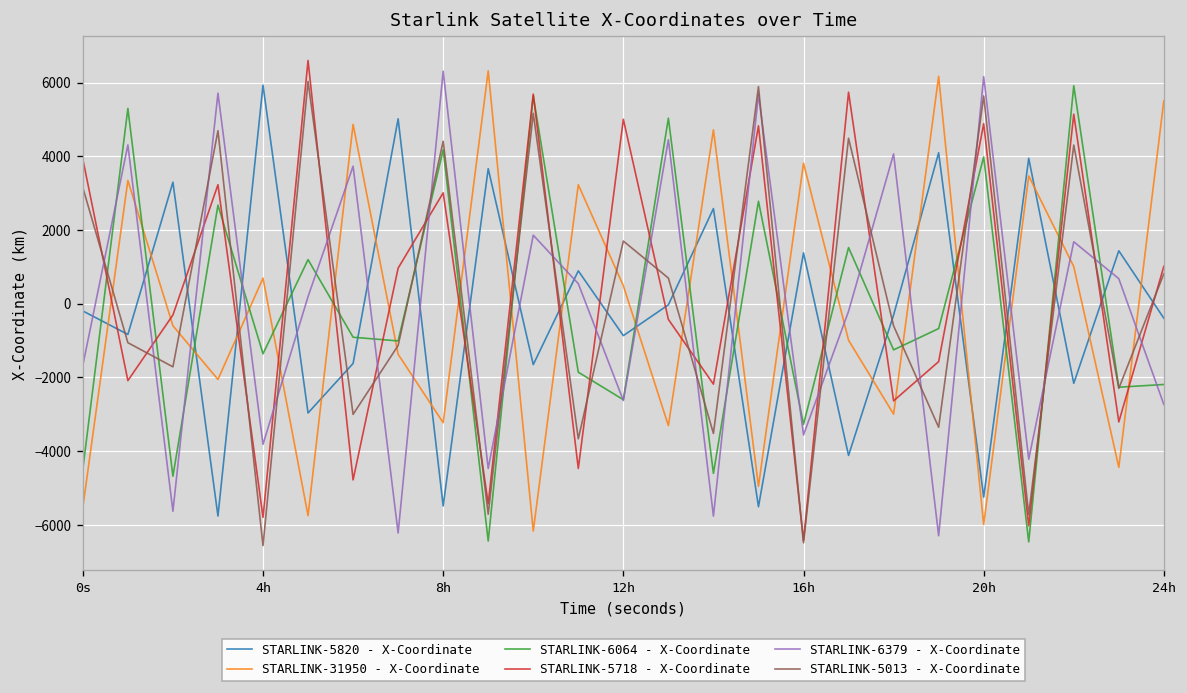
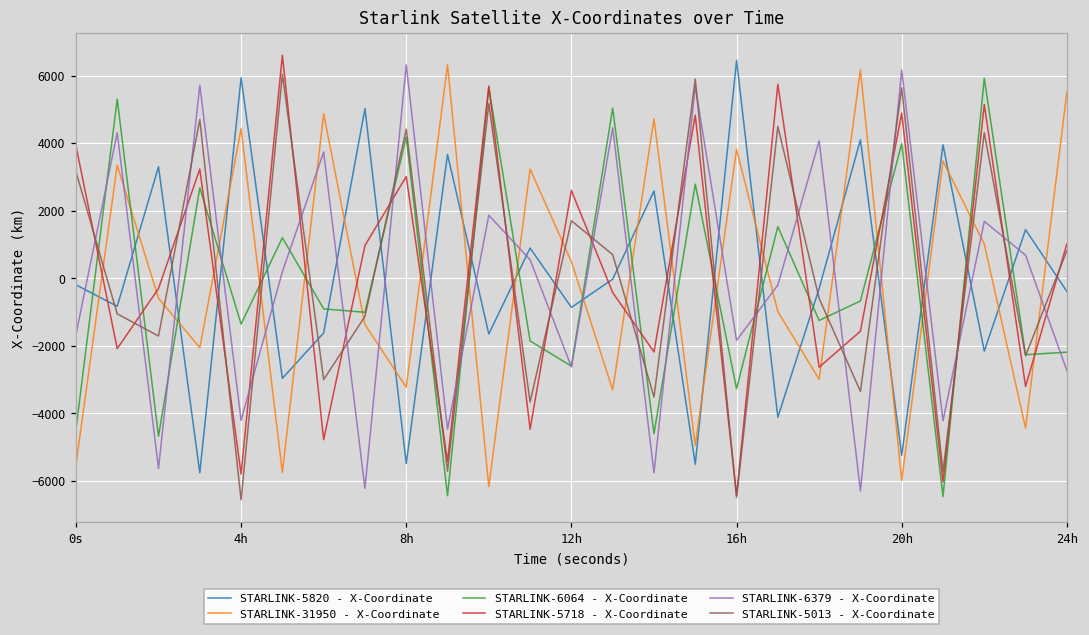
  {
    "STARLINK-5820 - X-Coordinate": {
      "0s": -200,
      "4h": 5900,
      "8h": -5500,
      "12h": -900,
-     "16h": 1400,
+     "16h": 6400,
      "20h": -5200,
      "24h": -400
    },
    "STARLINK-31950 - X-Coordinate": {
      "0s": -5500,
-     "4h": 700,
+     "4h": 4400,
      "8h": -3200,
      "12h": 500,
      "16h": 3800,
      "20h": -6000,
      "24h": 5500
    },
    "STARLINK-6064 - X-Coordinate": {
      "0s": -4500,
      "4h": -1400,
      "8h": 4200,
      "16h": -3300,
      "20h": 4000,
      "24h": -2200
    },
    "STARLINK-5718 - X-Coordinate": {
      "0s": 3900,
      "4h": -5800,
      "8h": 3000,
-     "12h": 5000,
+     "12h": 2600,
      "20h": 4900,
      "24h": 1000
    },
    "STARLINK-6379 - X-Coordinate": {
      "0s": -1700,
-     "4h": -3800,
+     "4h": -4200,
      "8h": 6300,
-     "16h": -3600,
+     "16h": -1800,
      "20h": 6200,
      "24h": -2700
    },
    "STARLINK-5013 - X-Coordinate": {
      "0s": 3200,
      "4h": -6600,
      "8h": 4400,
      "12h": 1700,
      "20h": 5600,
      "24h": 800
    }
  }
